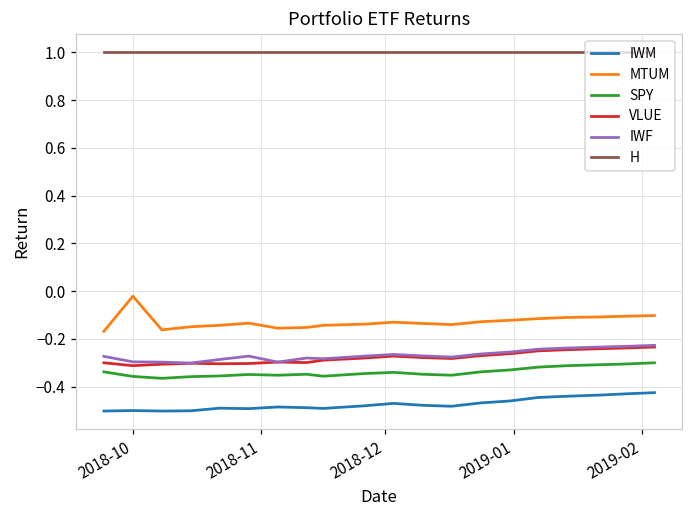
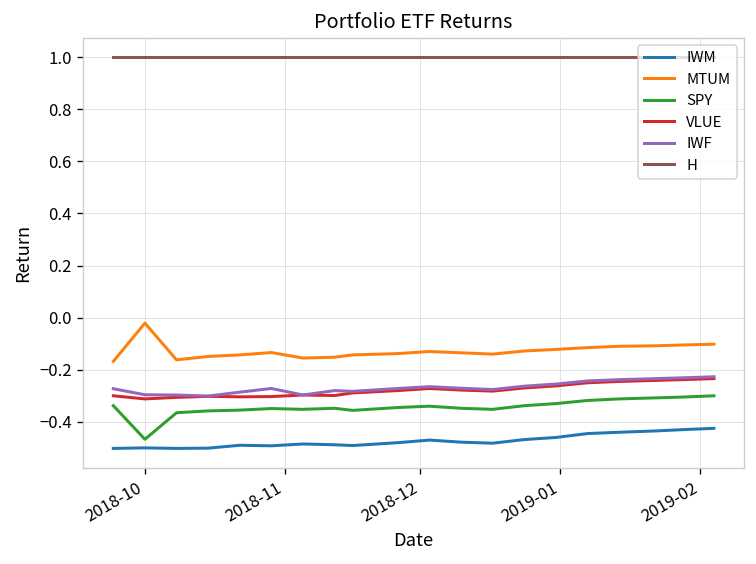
  {
    "IWM": {
      "2018-10": -0.50
    },
    "MTUM": {
      "2018-10": -0.02
    },
    "SPY": {
-     "2018-10": -0.36
+     "2018-10": -0.47
    },
    "VLUE": {
      "2018-10": -0.31
    },
    "IWF": {
      "2018-10": -0.30
    },
    "H": {
      "2018-10": 1.00
    }
  }
